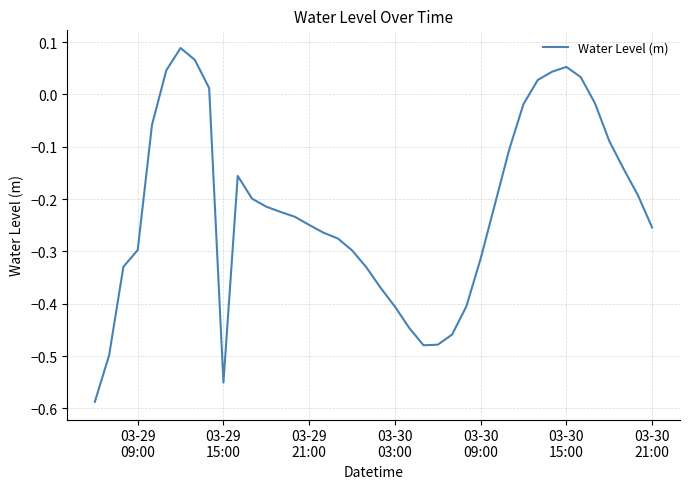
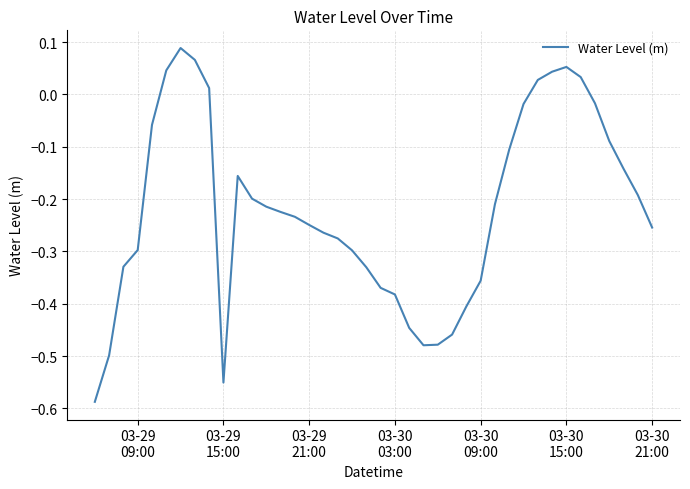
  {
    "03-29 09:00": -0.30,
    "03-29 15:00": -0.55,
    "03-29 21:00": -0.25,
-   "03-30 03:00": -0.41,
-   "03-30 09:00": -0.31,
+   "03-30 03:00": -0.38,
+   "03-30 09:00": -0.36,
    "03-30 15:00": 0.05,
    "03-30 21:00": -0.25
  }
